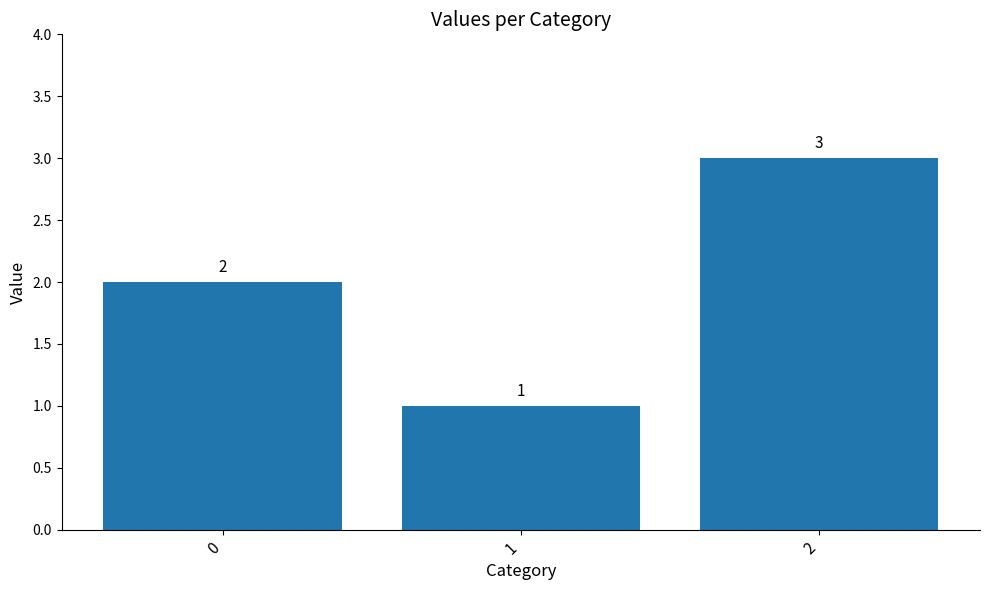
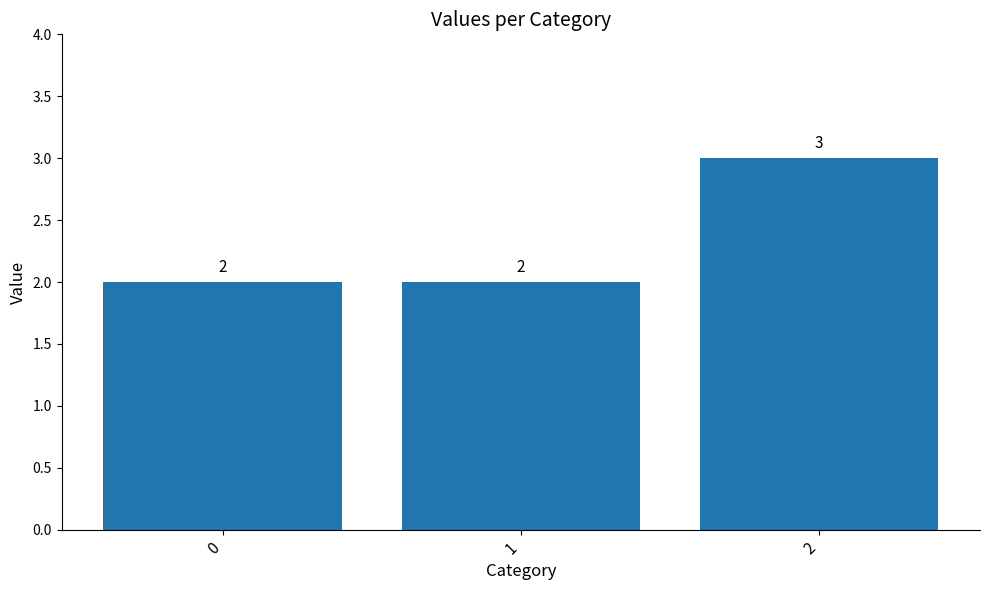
  {
    "0": 2,
-   "1": 1,
+   "1": 2,
    "2": 3
  }
